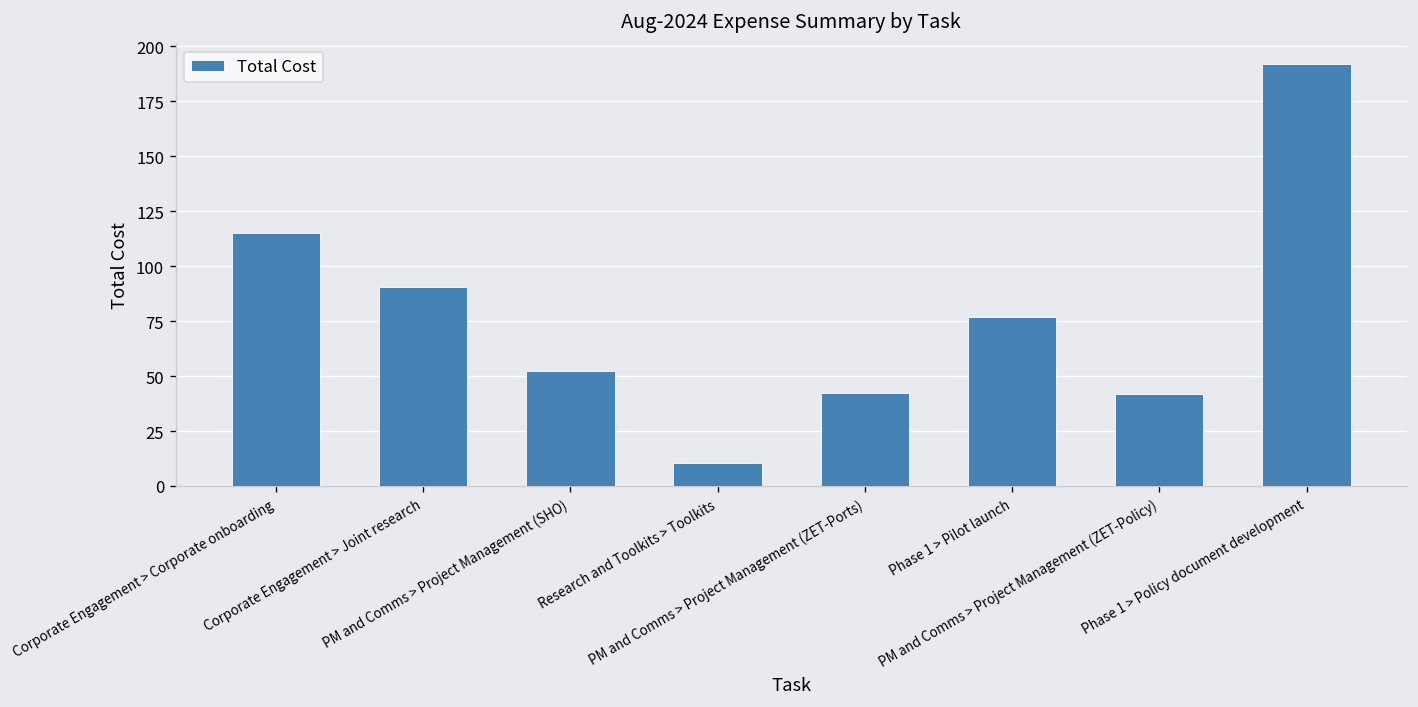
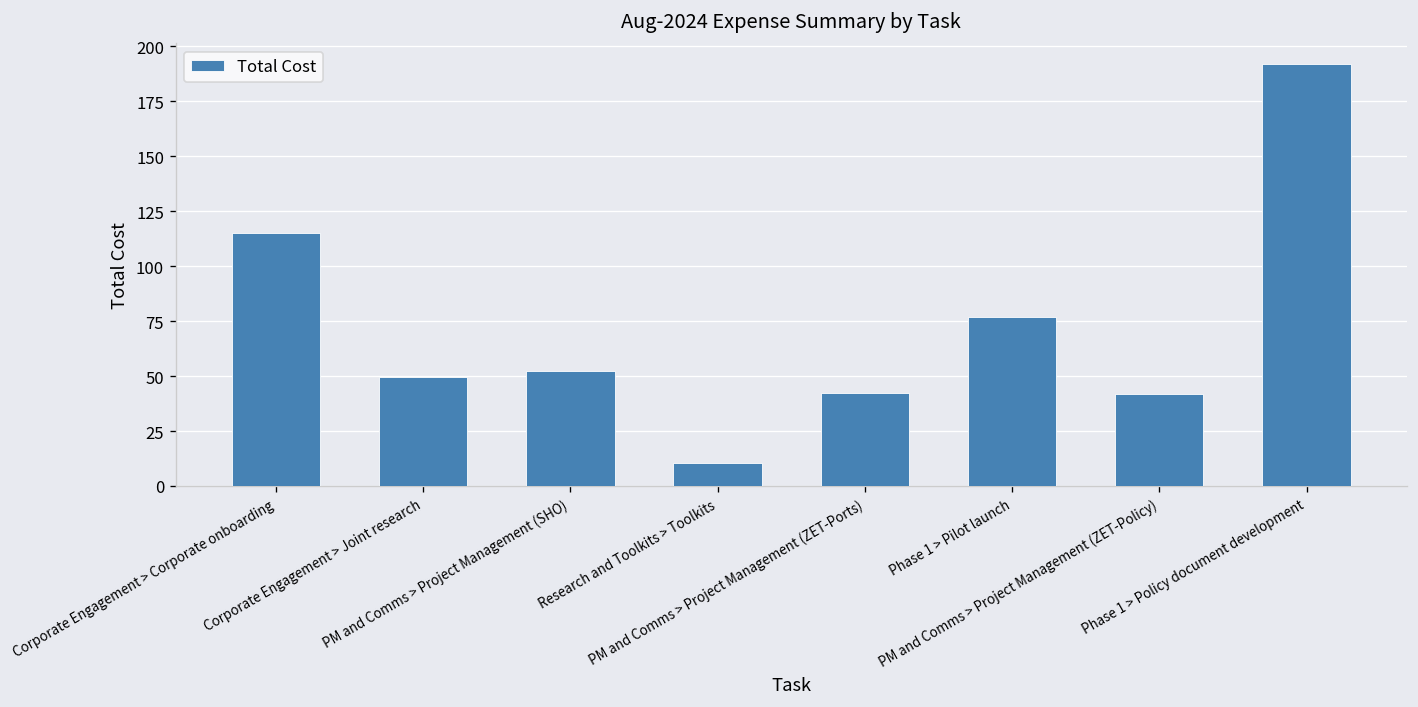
  {
    "Corporate Engagement > Corporate onboarding": 115,
-   "Corporate Engagement > Joint research": 91,
+   "Corporate Engagement > Joint research": 50,
    "PM and Comms > Project Management (SHO)": 52,
    "Research and Toolkits > Toolkits": 10,
    "PM and Comms > Project Management (ZET-Ports)": 42,
    "Phase 1 > Pilot launch": 77,
    "PM and Comms > Project Management (ZET-Policy)": 42,
    "Phase 1 > Policy document development": 192
  }
